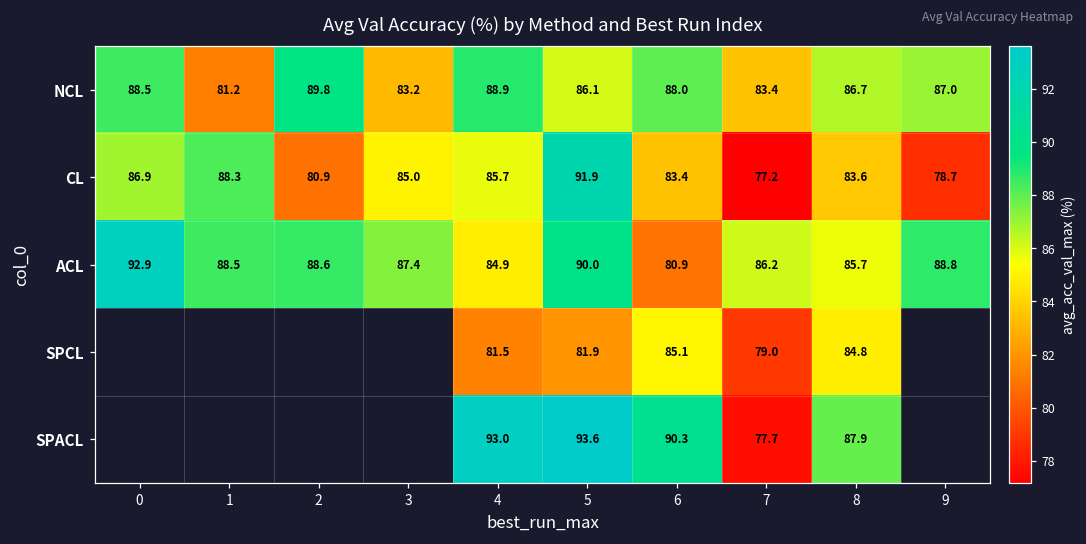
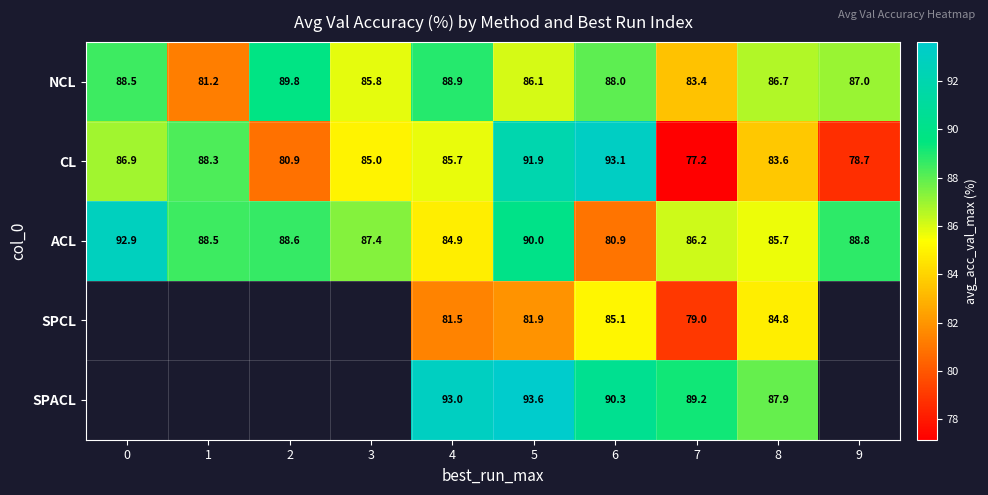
  {
    "NCL": {
      "0": 88.5,
      "1": 81.2,
      "2": 89.8,
-     "3": 83.2,
+     "3": 85.8,
      "4": 88.9,
      "5": 86.1,
      "6": 88.0,
      "7": 83.4,
      "8": 86.7,
      "9": 87.0
    },
    "CL": {
      "0": 86.9,
      "1": 88.3,
      "2": 80.9,
      "3": 85.0,
      "4": 85.7,
      "5": 91.9,
-     "6": 83.4,
+     "6": 93.1,
      "7": 77.2,
      "8": 83.6,
      "9": 78.7
    },
    "ACL": {
      "0": 92.9,
      "1": 88.5,
      "2": 88.6,
      "3": 87.4,
      "4": 84.9,
      "5": 90.0,
      "6": 80.9,
      "7": 86.2,
      "8": 85.7,
      "9": 88.8
    },
    "SPCL": {
      "4": 81.5,
      "5": 81.9,
      "6": 85.1,
      "7": 79.0,
      "8": 84.8
    },
    "SPACL": {
      "4": 93.0,
      "5": 93.6,
      "6": 90.3,
-     "7": 77.7,
+     "7": 89.2,
      "8": 87.9
    }
  }
